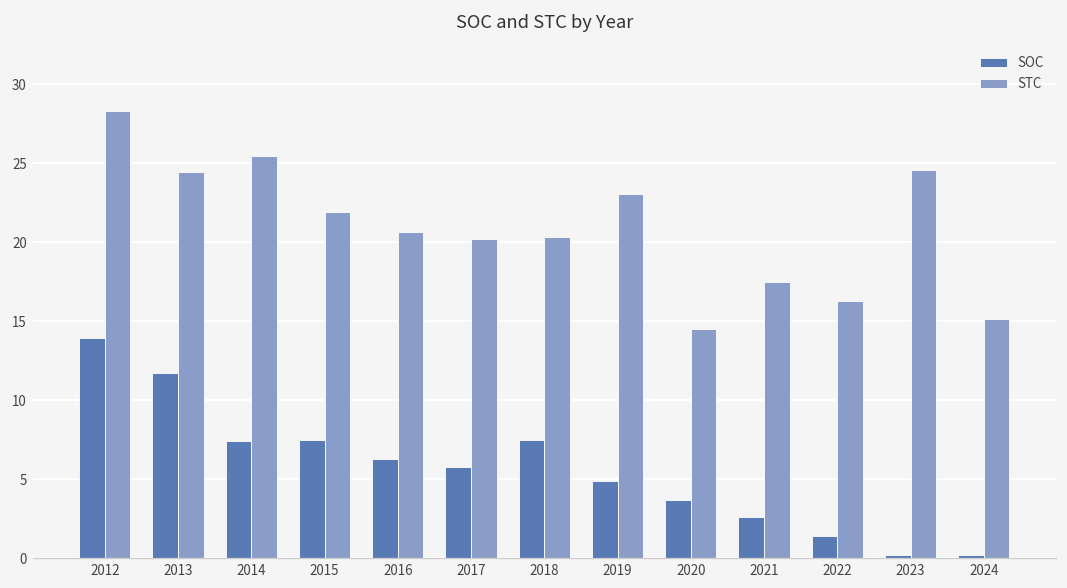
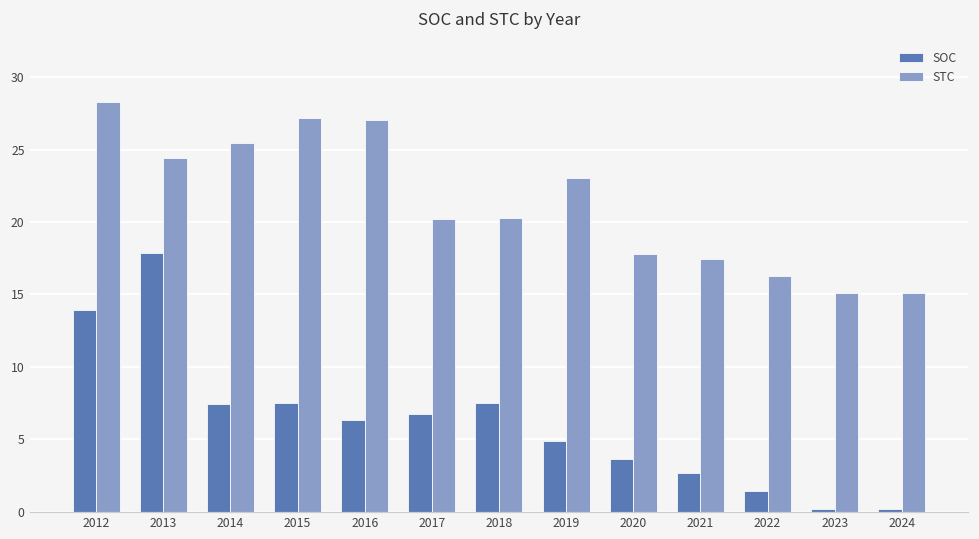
  {
    "SOC": {
      "2012": 14.0,
-     "2013": 11.7,
+     "2013": 17.9,
      "2014": 7.4,
      "2015": 7.5,
      "2016": 6.3,
-     "2017": 5.8,
+     "2017": 6.8,
      "2018": 7.5,
      "2019": 4.9,
      "2020": 3.7,
      "2021": 2.6,
      "2022": 1.4
    },
    "STC": {
      "2012": 28.3,
      "2013": 24.4,
      "2014": 25.5,
-     "2015": 21.9,
-     "2016": 20.6,
+     "2015": 27.2,
+     "2016": 27.1,
      "2017": 20.2,
      "2018": 20.3,
      "2019": 23.1,
-     "2020": 14.5,
+     "2020": 17.8,
      "2021": 17.5,
      "2022": 16.3,
-     "2023": 24.6,
+     "2023": 15.1,
      "2024": 15.1
    }
  }
